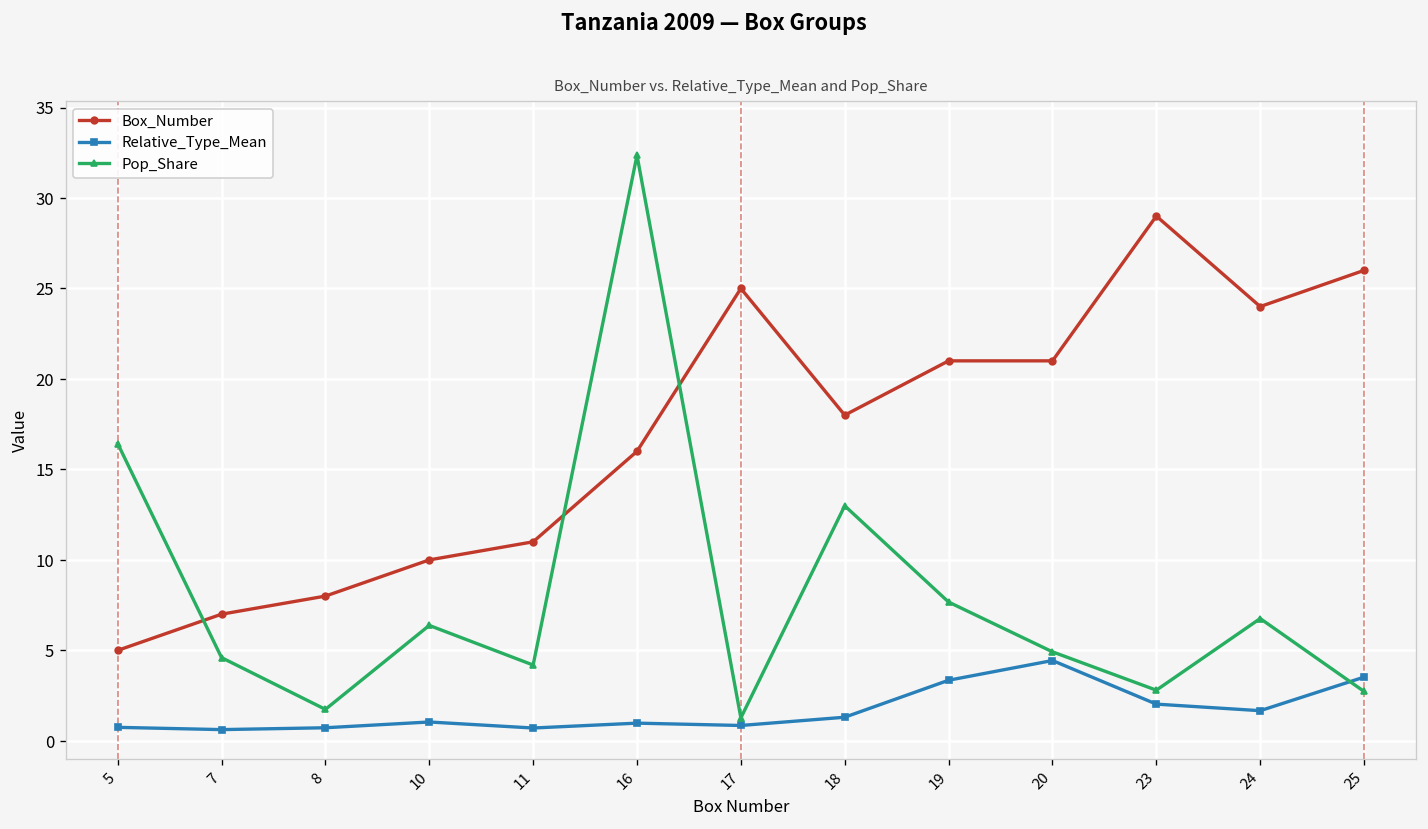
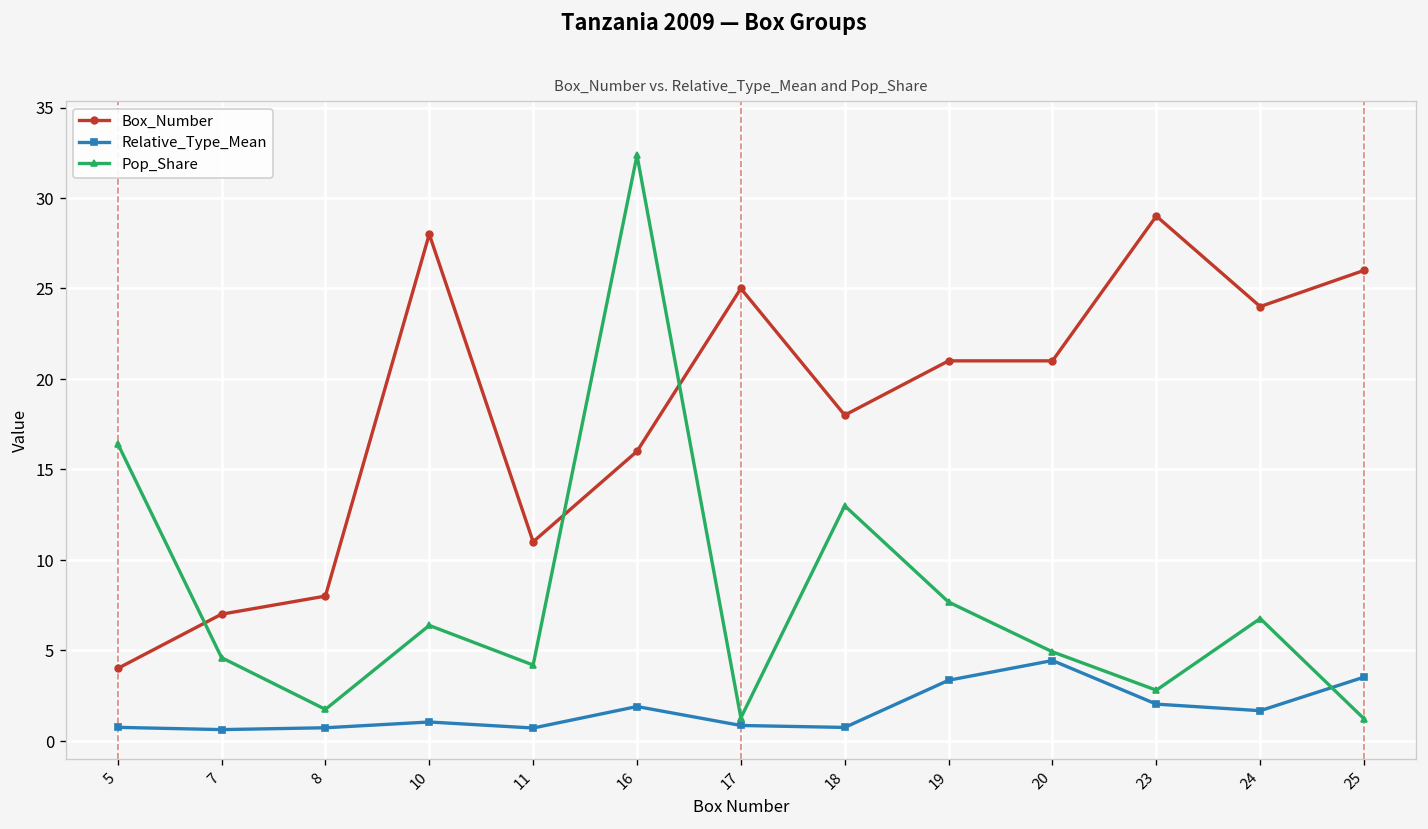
  {
    "Box_Number": {
-     "5": 5,
+     "5": 4,
      "7": 7,
      "8": 8,
-     "10": 10,
+     "10": 28,
      "11": 11,
      "16": 16,
      "17": 25,
      "18": 18,
      "19": 21,
      "20": 21,
      "23": 29,
      "24": 24,
      "25": 26
    },
    "Relative_Type_Mean": {
      "5": 0.7,
      "7": 0.6,
      "8": 0.7,
      "10": 1.0,
      "11": 0.7,
-     "16": 1.0,
+     "16": 1.9,
      "17": 0.9,
-     "18": 1.3,
+     "18": 0.7,
      "19": 3.4,
      "20": 4.4,
      "23": 2.0,
      "24": 1.7,
      "25": 3.5
    },
    "Pop_Share": {
      "5": 16.4,
      "7": 4.6,
      "8": 1.7,
      "10": 6.4,
      "11": 4.2,
      "16": 32.4,
      "17": 1.3,
      "18": 13.0,
      "19": 7.7,
      "20": 4.9,
      "23": 2.8,
      "24": 6.8,
-     "25": 2.7
+     "25": 1.2
    }
  }
